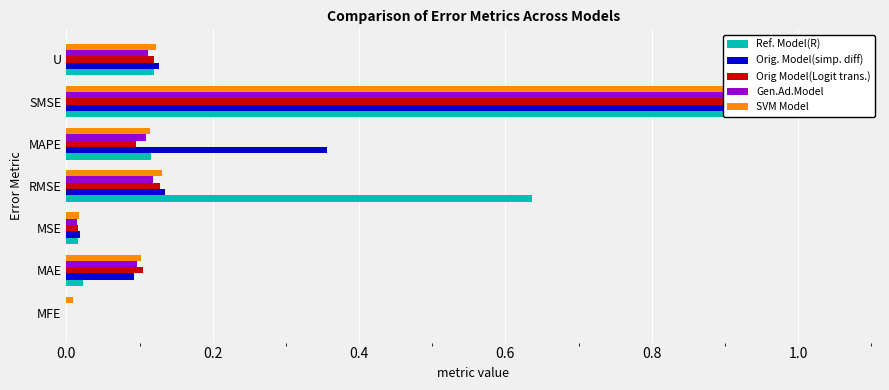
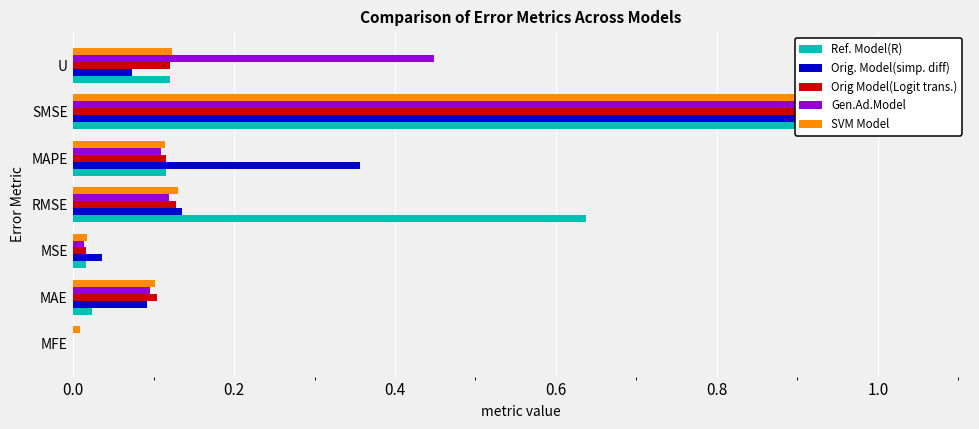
  {
    "Ref. Model(R)": {
      "U": 0.12,
      "MAPE": 0.12,
      "RMSE": 0.64,
      "MSE": 0.02,
      "MAE": 0.02,
      "MFE": 0.00
    },
    "Orig. Model(simp. diff)": {
-     "U": 0.13,
+     "U": 0.07,
      "MAPE": 0.36,
      "RMSE": 0.14,
-     "MSE": 0.02,
+     "MSE": 0.04,
      "MAE": 0.09,
      "MFE": 0.00
    },
    "Orig Model(Logit trans.)": {
      "U": 0.12,
-     "MAPE": 0.10,
+     "MAPE": 0.12,
      "RMSE": 0.13,
      "MSE": 0.02,
      "MAE": 0.10,
      "MFE": 0.00
    },
    "Gen.Ad.Model": {
-     "U": 0.11,
+     "U": 0.45,
      "MAPE": 0.11,
      "RMSE": 0.12,
      "MSE": 0.01,
      "MAE": 0.10,
      "MFE": 0.00
    },
    "SVM Model": {
      "U": 0.12,
      "MAPE": 0.11,
      "RMSE": 0.13,
      "MSE": 0.02,
      "MAE": 0.10,
      "MFE": 0.01
    }
  }
